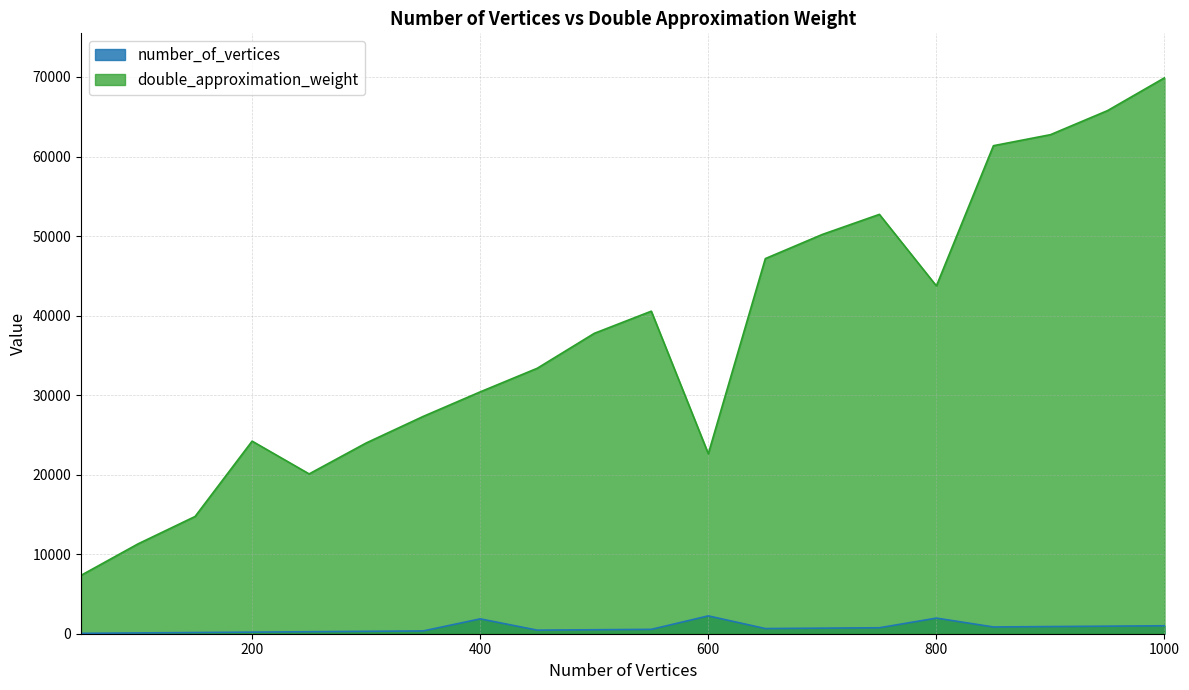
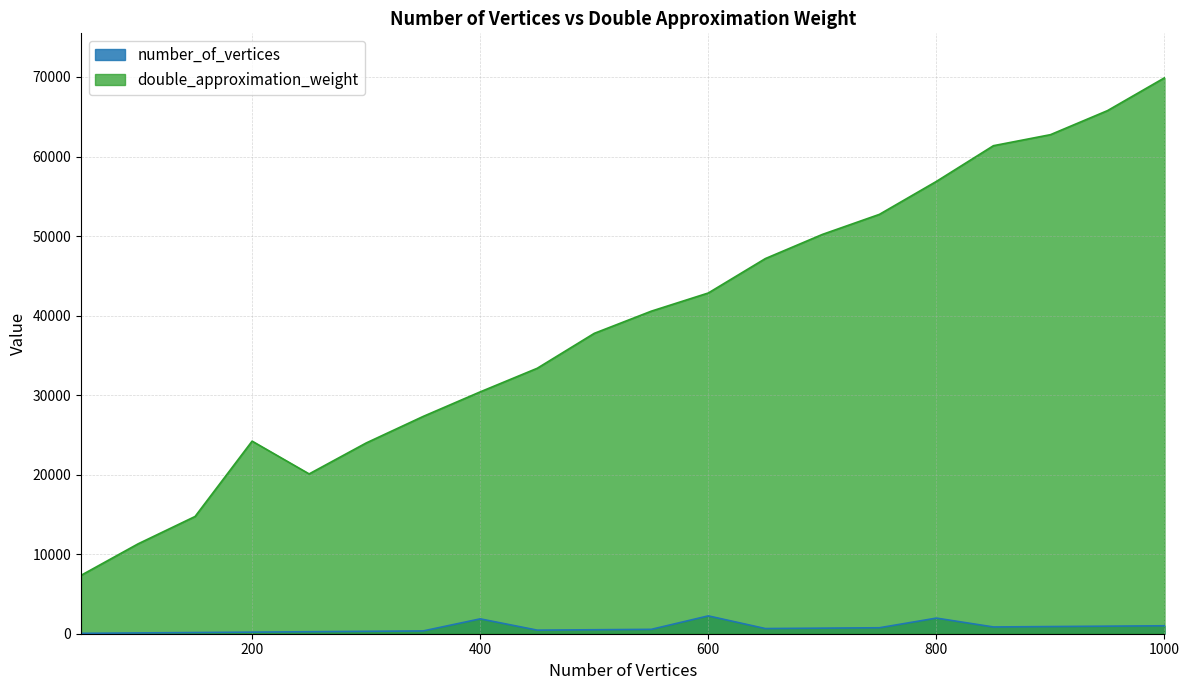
  {
    "number_of_vertices": {
      "200": 0,
      "400": 2000,
      "600": 2000,
      "800": 2000,
      "1000": 1000
    },
    "double_approximation_weight": {
      "200": 24000,
      "400": 30000,
-     "600": 23000,
-     "800": 44000,
+     "600": 43000,
+     "800": 57000,
      "1000": 70000
    }
  }
